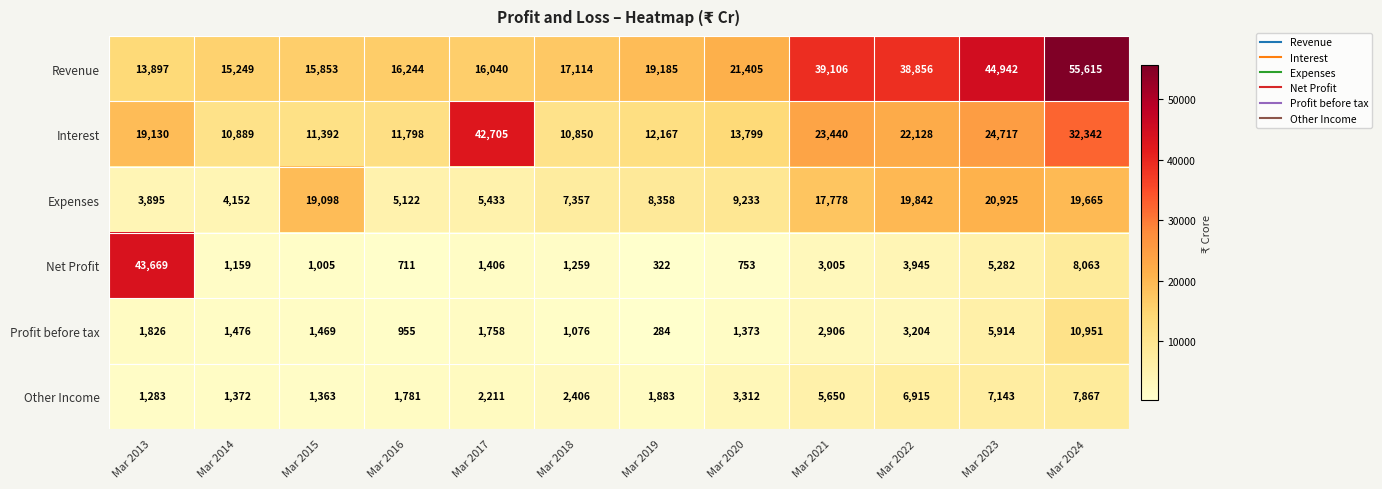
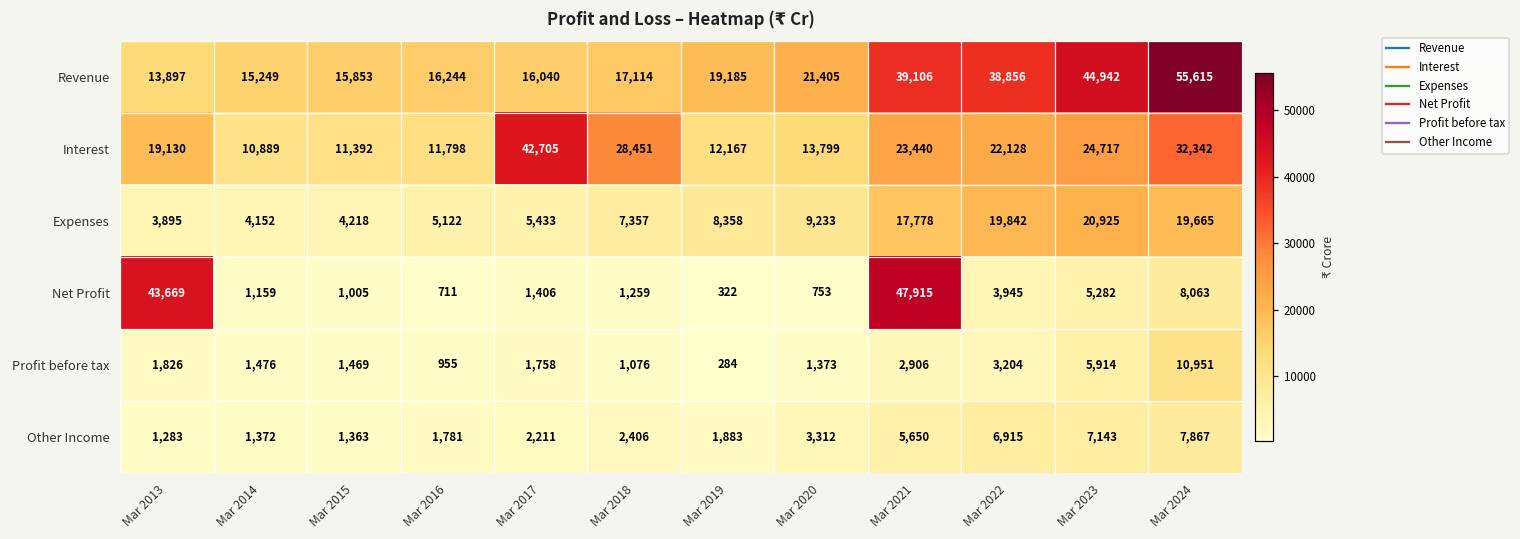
  {
    "Revenue": {
      "Mar 2013": "13,897",
      "Mar 2014": "15,249",
      "Mar 2015": "15,853",
      "Mar 2016": "16,244",
      "Mar 2017": "16,040",
      "Mar 2018": "17,114",
      "Mar 2019": "19,185",
      "Mar 2020": "21,405",
      "Mar 2021": "39,106",
      "Mar 2022": "38,856",
      "Mar 2023": "44,942",
      "Mar 2024": "55,615"
    },
    "Interest": {
      "Mar 2013": "19,130",
      "Mar 2014": "10,889",
      "Mar 2015": "11,392",
      "Mar 2016": "11,798",
      "Mar 2017": "42,705",
-     "Mar 2018": "10,850",
+     "Mar 2018": "28,451",
      "Mar 2019": "12,167",
      "Mar 2020": "13,799",
      "Mar 2021": "23,440",
      "Mar 2022": "22,128",
      "Mar 2023": "24,717",
      "Mar 2024": "32,342"
    },
    "Expenses": {
      "Mar 2013": "3,895",
      "Mar 2014": "4,152",
-     "Mar 2015": "19,098",
+     "Mar 2015": "4,218",
      "Mar 2016": "5,122",
      "Mar 2017": "5,433",
      "Mar 2018": "7,357",
      "Mar 2019": "8,358",
      "Mar 2020": "9,233",
      "Mar 2021": "17,778",
      "Mar 2022": "19,842",
      "Mar 2023": "20,925",
      "Mar 2024": "19,665"
    },
    "Net Profit": {
      "Mar 2013": "43,669",
      "Mar 2014": "1,159",
      "Mar 2015": "1,005",
      "Mar 2016": "711",
      "Mar 2017": "1,406",
      "Mar 2018": "1,259",
      "Mar 2019": "322",
      "Mar 2020": "753",
-     "Mar 2021": "3,005",
+     "Mar 2021": "47,915",
      "Mar 2022": "3,945",
      "Mar 2023": "5,282",
      "Mar 2024": "8,063"
    },
    "Profit before tax": {
      "Mar 2013": "1,826",
      "Mar 2014": "1,476",
      "Mar 2015": "1,469",
      "Mar 2016": "955",
      "Mar 2017": "1,758",
      "Mar 2018": "1,076",
      "Mar 2019": "284",
      "Mar 2020": "1,373",
      "Mar 2021": "2,906",
      "Mar 2022": "3,204",
      "Mar 2023": "5,914",
      "Mar 2024": "10,951"
    },
    "Other Income": {
      "Mar 2013": "1,283",
      "Mar 2014": "1,372",
      "Mar 2015": "1,363",
      "Mar 2016": "1,781",
      "Mar 2017": "2,211",
      "Mar 2018": "2,406",
      "Mar 2019": "1,883",
      "Mar 2020": "3,312",
      "Mar 2021": "5,650",
      "Mar 2022": "6,915",
      "Mar 2023": "7,143",
      "Mar 2024": "7,867"
    }
  }
